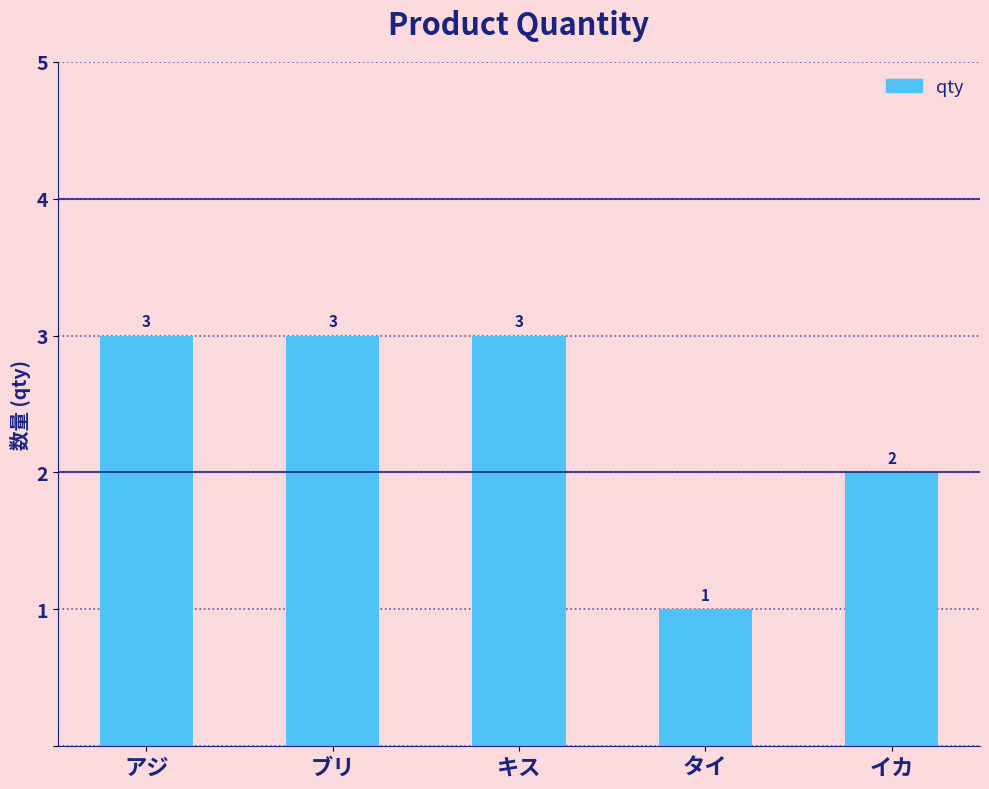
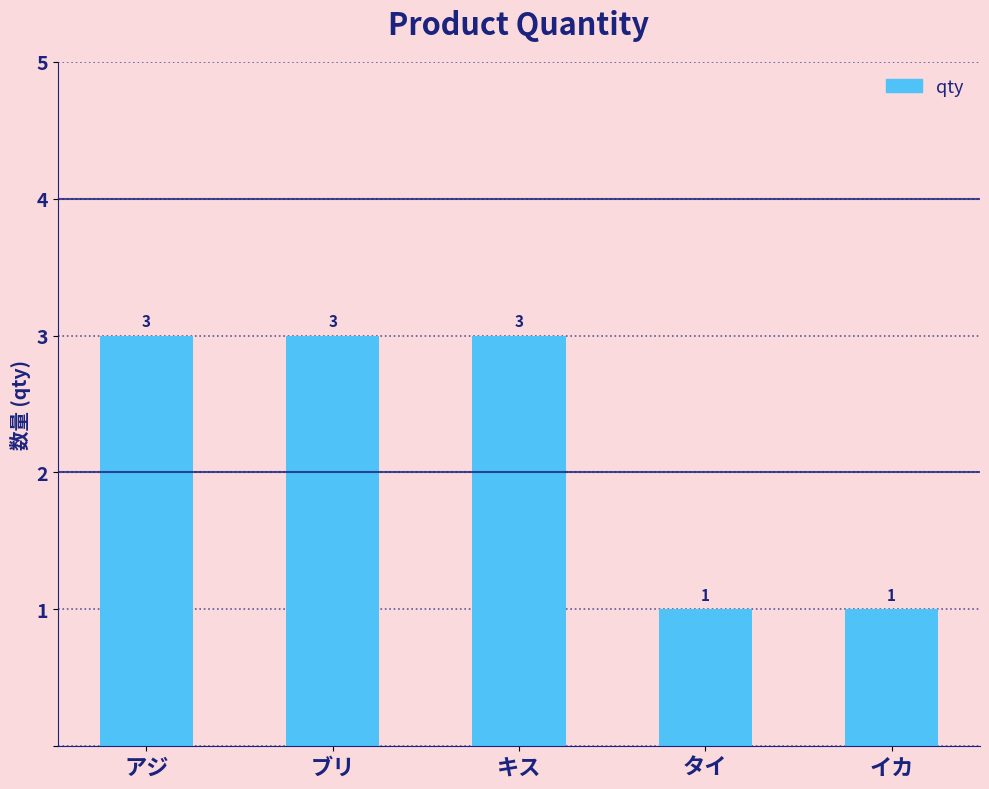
  {
    "アジ": 3,
    "ブリ": 3,
    "キス": 3,
    "タイ": 1,
-   "イカ": 2
+   "イカ": 1
  }
